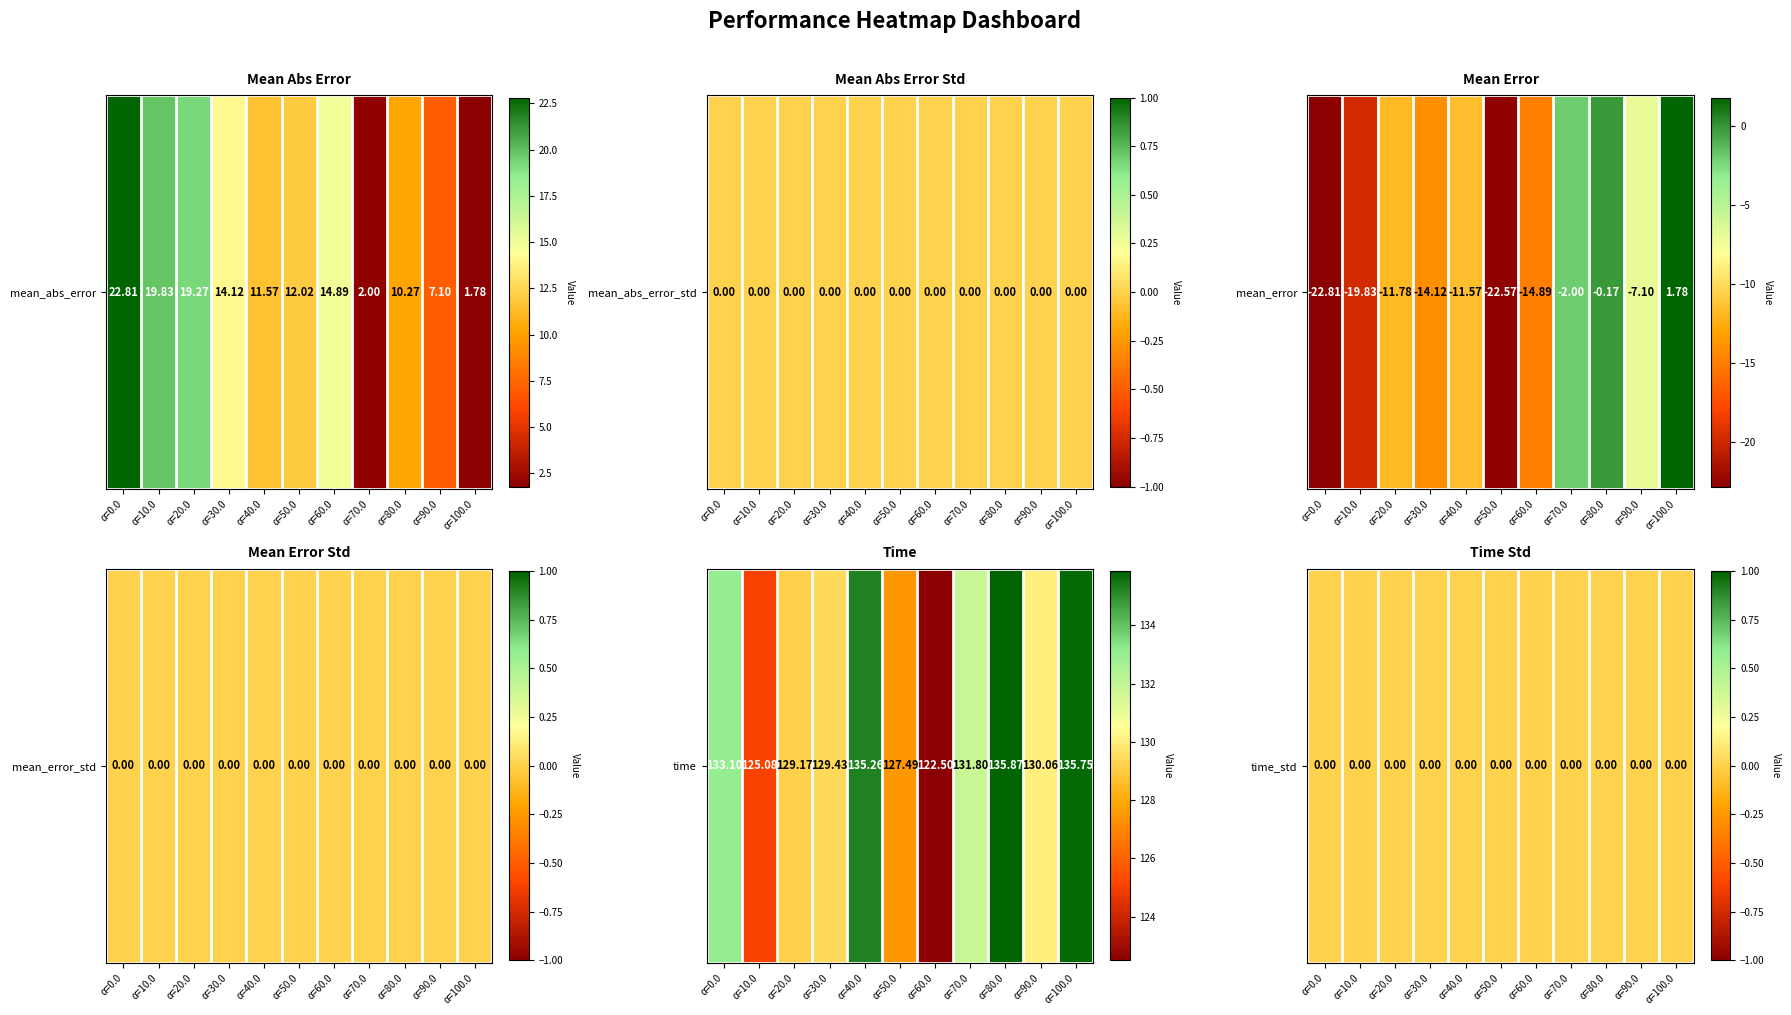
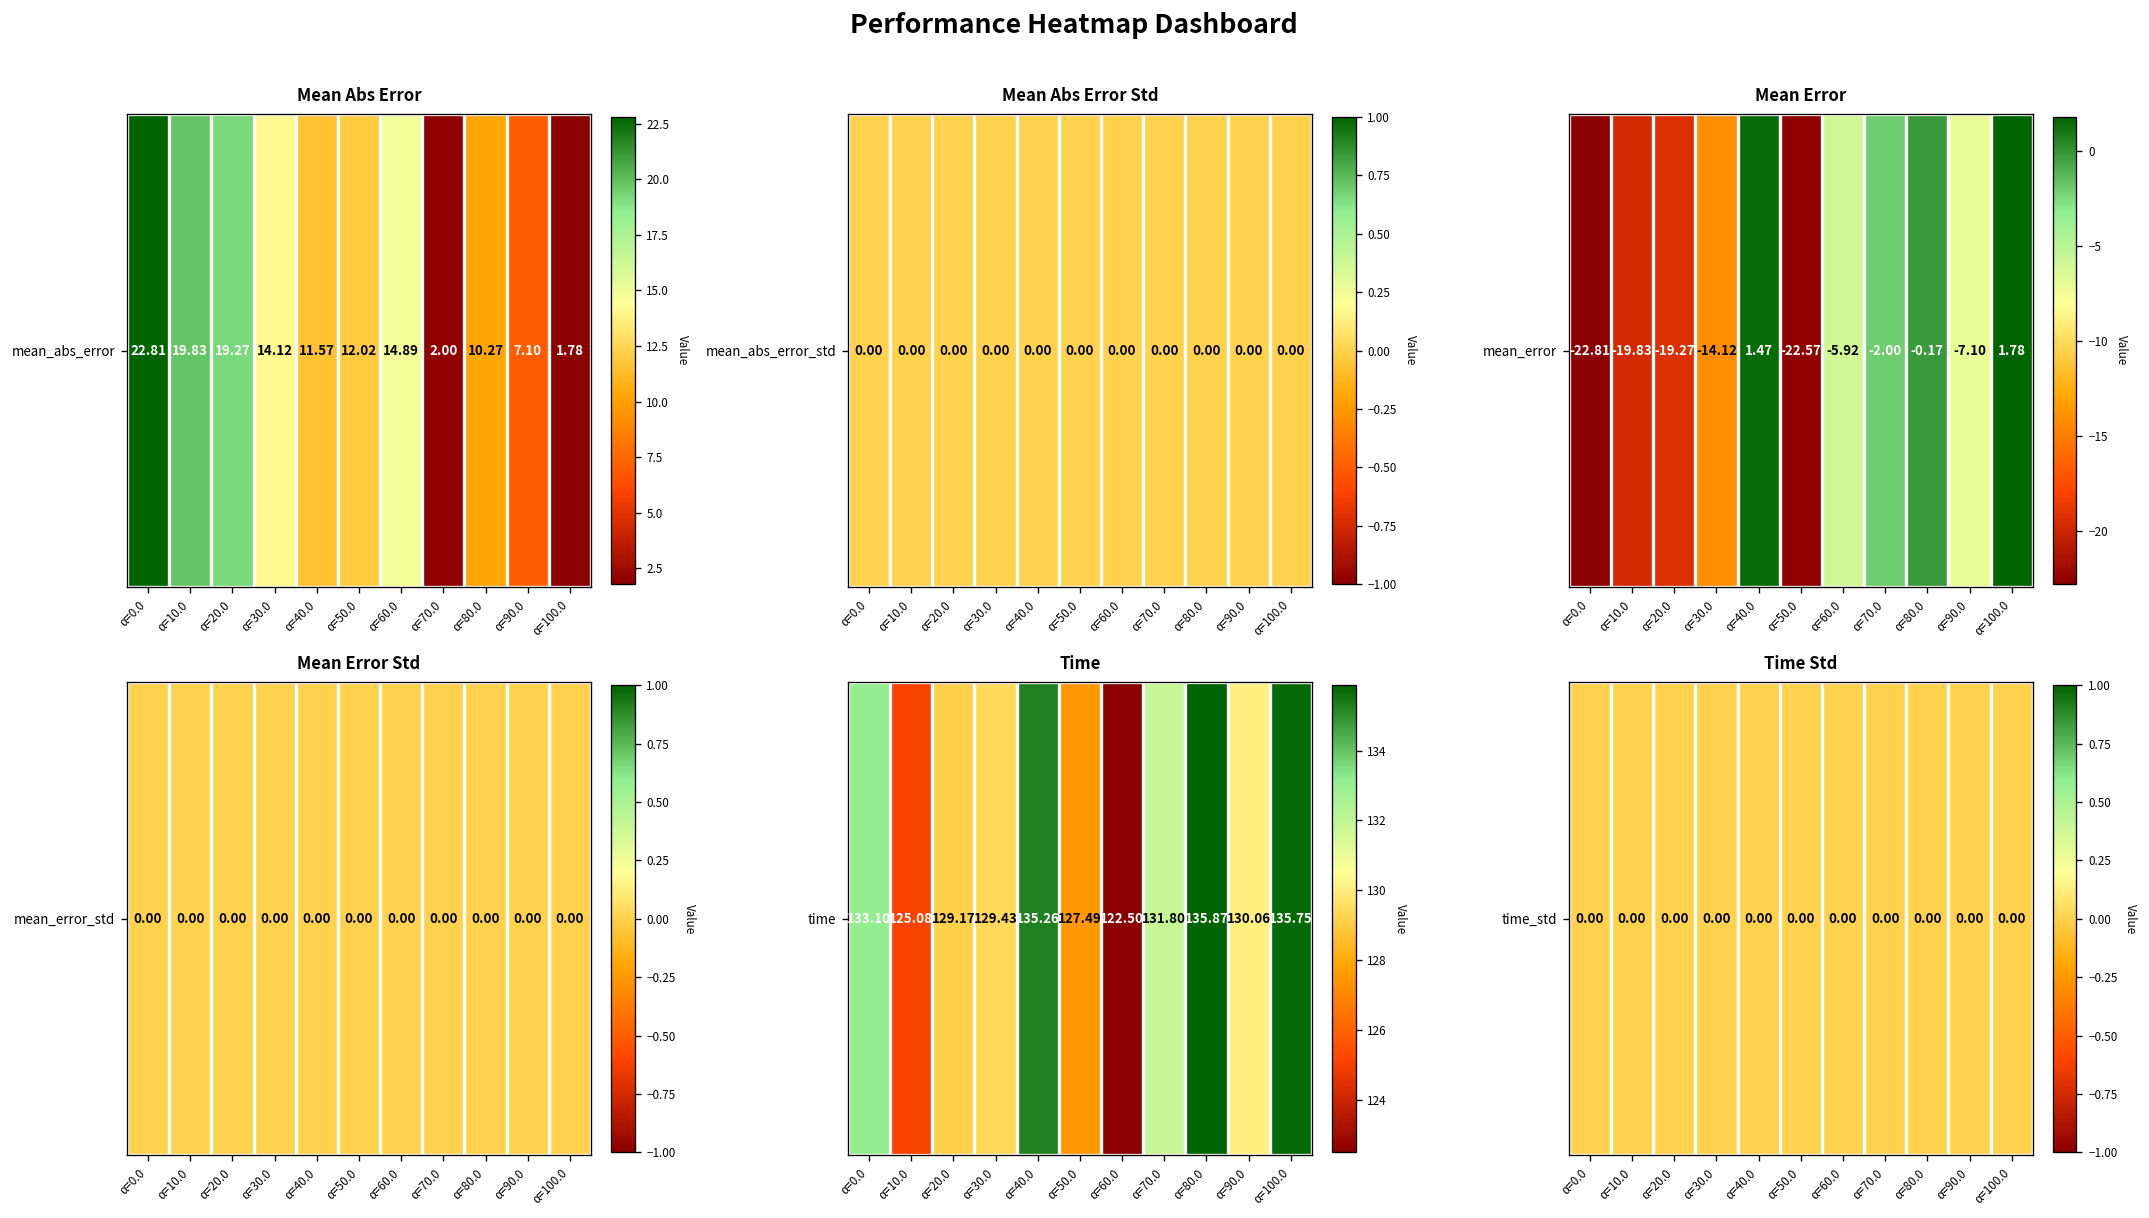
  {
    "Mean Abs Error": {
      "mean_abs_error": {
        "α=0.0": 22.81,
        "α=10.0": 19.83,
        "α=20.0": 19.27,
        "α=30.0": 14.12,
        "α=40.0": 11.57,
        "α=50.0": 12.02,
        "α=60.0": 14.89,
        "α=70.0": 2.00,
        "α=80.0": 10.27,
        "α=90.0": 7.10,
        "α=100.0": 1.78
      }
    },
    "Mean Abs Error Std": {
      "mean_abs_error_std": {
        "α=0.0": 0.00,
        "α=10.0": 0.00,
        "α=20.0": 0.00,
        "α=30.0": 0.00,
        "α=40.0": 0.00,
        "α=50.0": 0.00,
        "α=60.0": 0.00,
        "α=70.0": 0.00,
        "α=80.0": 0.00,
        "α=90.0": 0.00,
        "α=100.0": 0.00
      }
    },
    "Mean Error": {
      "mean_error": {
        "α=0.0": -22.81,
        "α=10.0": -19.83,
-       "α=20.0": -11.78,
+       "α=20.0": -19.27,
        "α=30.0": -14.12,
-       "α=40.0": -11.57,
+       "α=40.0": 1.47,
        "α=50.0": -22.57,
-       "α=60.0": -14.89,
+       "α=60.0": -5.92,
        "α=70.0": -2.00,
        "α=80.0": -0.17,
        "α=90.0": -7.10,
        "α=100.0": 1.78
      }
    },
    "Mean Error Std": {
      "mean_error_std": {
        "α=0.0": 0.00,
        "α=10.0": 0.00,
        "α=20.0": 0.00,
        "α=30.0": 0.00,
        "α=40.0": 0.00,
        "α=50.0": 0.00,
        "α=60.0": 0.00,
        "α=70.0": 0.00,
        "α=80.0": 0.00,
        "α=90.0": 0.00,
        "α=100.0": 0.00
      }
    },
    "Time": {
      "time": {
        "α=0.0": 133.10,
        "α=10.0": 125.08,
        "α=20.0": 129.17,
        "α=30.0": 129.43,
        "α=40.0": 135.26,
        "α=50.0": 127.49,
        "α=60.0": 122.50,
        "α=70.0": 131.80,
        "α=80.0": 135.87,
        "α=90.0": 130.06,
        "α=100.0": 135.75
      }
    },
    "Time Std": {
      "time_std": {
        "α=0.0": 0.00,
        "α=10.0": 0.00,
        "α=20.0": 0.00,
        "α=30.0": 0.00,
        "α=40.0": 0.00,
        "α=50.0": 0.00,
        "α=60.0": 0.00,
        "α=70.0": 0.00,
        "α=80.0": 0.00,
        "α=90.0": 0.00,
        "α=100.0": 0.00
      }
    }
  }
